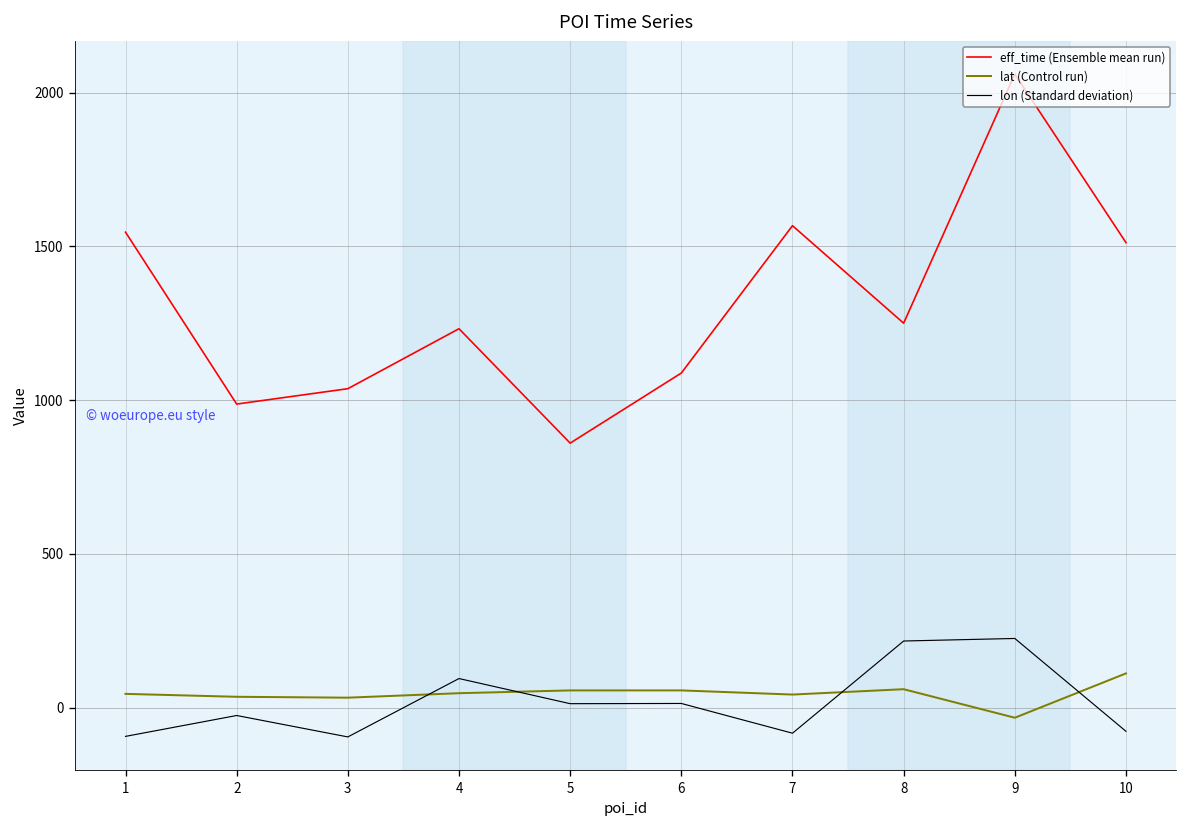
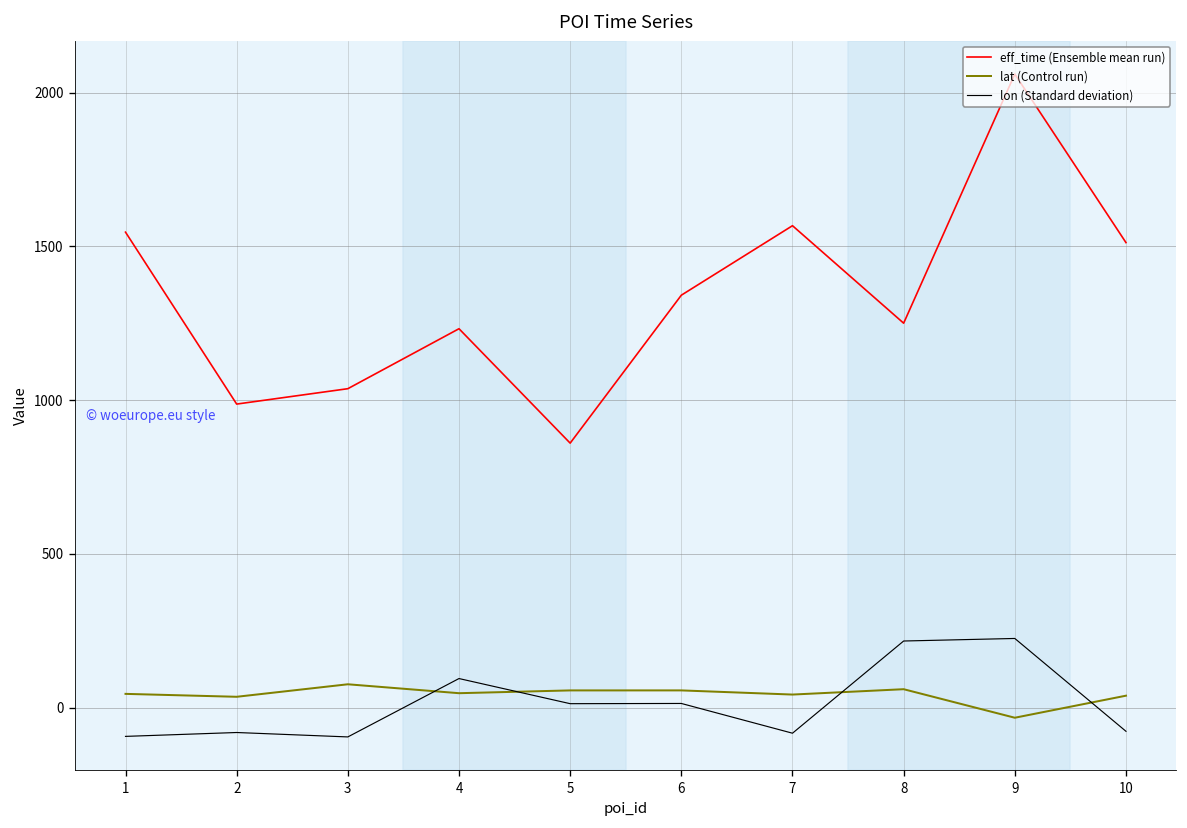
  {
    "eff_time (Ensemble mean run)": {
      "1": 1550,
      "2": 990,
      "3": 1040,
      "4": 1230,
      "5": 860,
-     "6": 1090,
+     "6": 1340,
      "7": 1570,
      "8": 1250,
      "10": 1510
    },
    "lat (Control run)": {
      "1": 40,
      "2": 40,
-     "3": 30,
+     "3": 80,
      "4": 50,
      "5": 60,
      "6": 60,
      "7": 40,
      "8": 60,
      "9": -30,
-     "10": 110
+     "10": 40
    },
    "lon (Standard deviation)": {
      "1": -90,
-     "2": -30,
+     "2": -80,
      "3": -100,
      "4": 90,
      "5": 10,
      "6": 10,
      "7": -80,
      "8": 220,
      "9": 220,
      "10": -80
    }
  }
